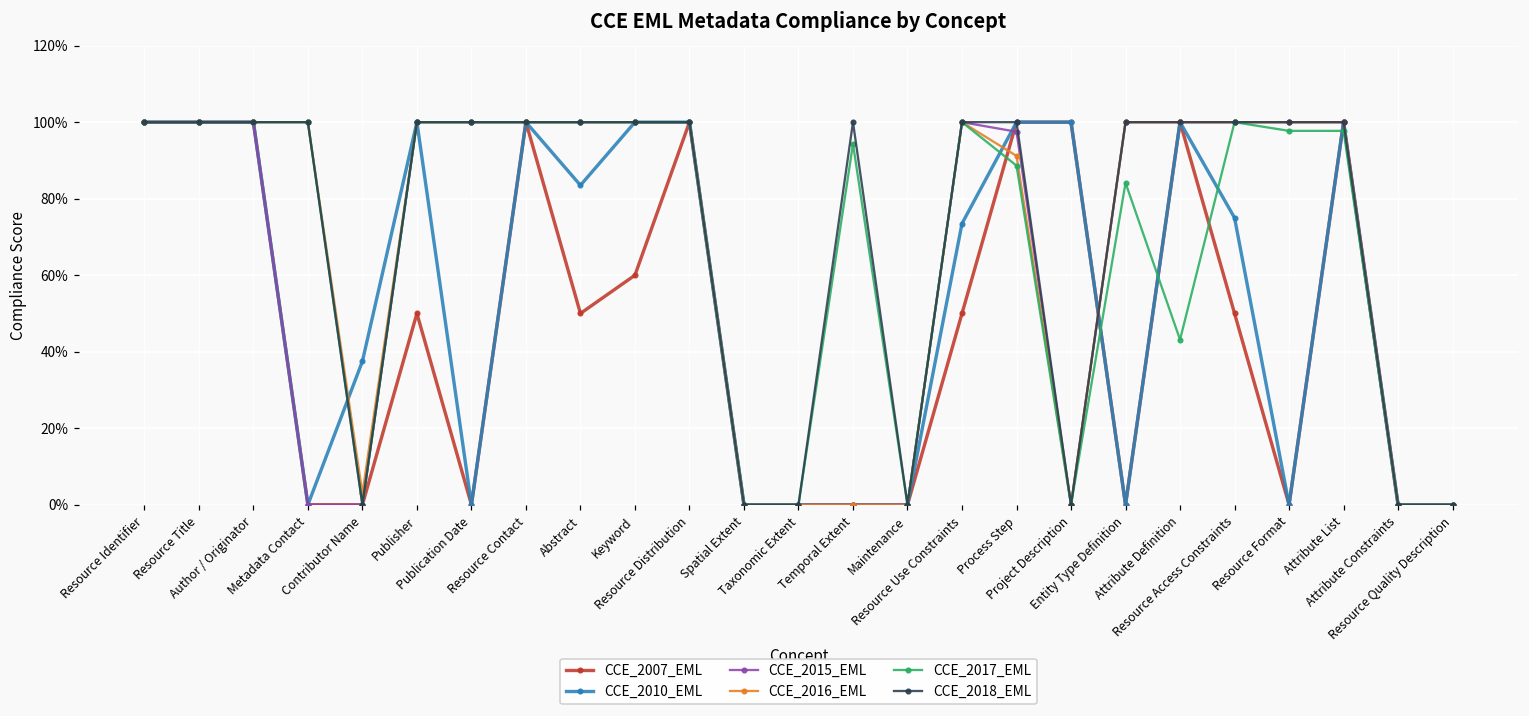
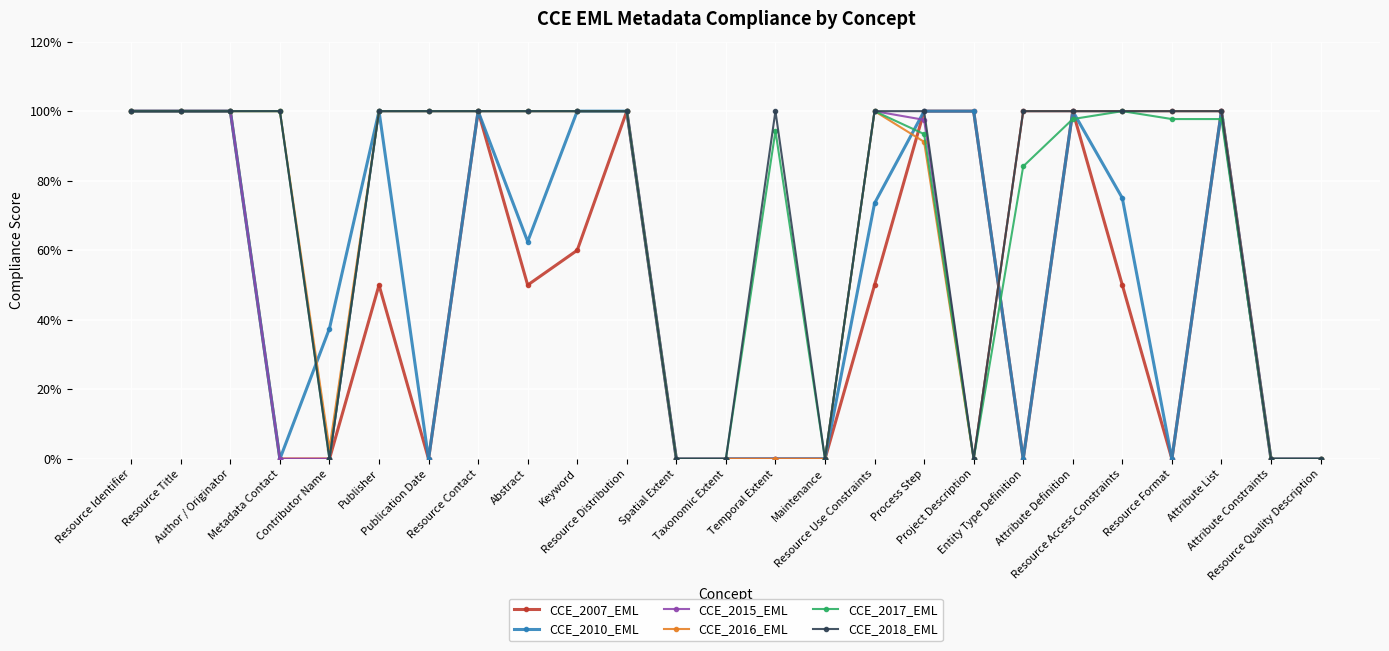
  {
    "CCE_2007_EML": {
      "Publisher": "50%",
      "Abstract": "50%",
      "Keyword": "60%",
      "Resource Use Constraints": "50%",
      "Resource Access Constraints": "50%"
    },
    "CCE_2010_EML": {
      "Contributor Name": "38%",
-     "Abstract": "84%",
+     "Abstract": "63%",
      "Resource Use Constraints": "74%",
      "Resource Access Constraints": "75%"
    },
    "CCE_2015_EML": {
      "Process Step": "98%"
    },
    "CCE_2016_EML": {
      "Contributor Name": "3%",
      "Process Step": "91%"
    },
    "CCE_2017_EML": {
      "Temporal Extent": "94%",
-     "Process Step": "89%",
+     "Process Step": "93%",
      "Entity Type Definition": "84%",
-     "Attribute Definition": "43%",
+     "Attribute Definition": "98%",
      "Resource Format": "98%",
      "Attribute List": "98%"
    },
    "CCE_2018_EML": {
      "Temporal Extent": "100%"
    }
  }
